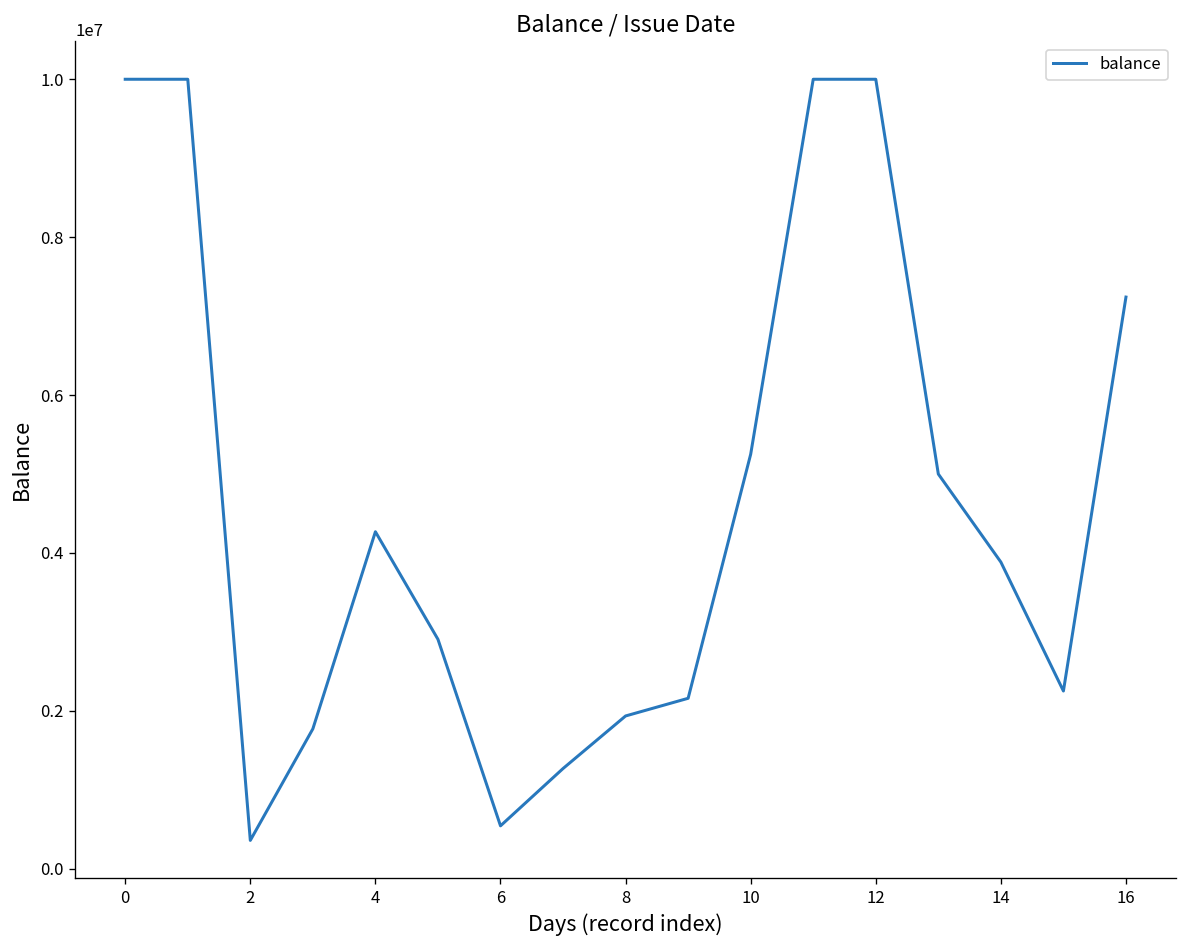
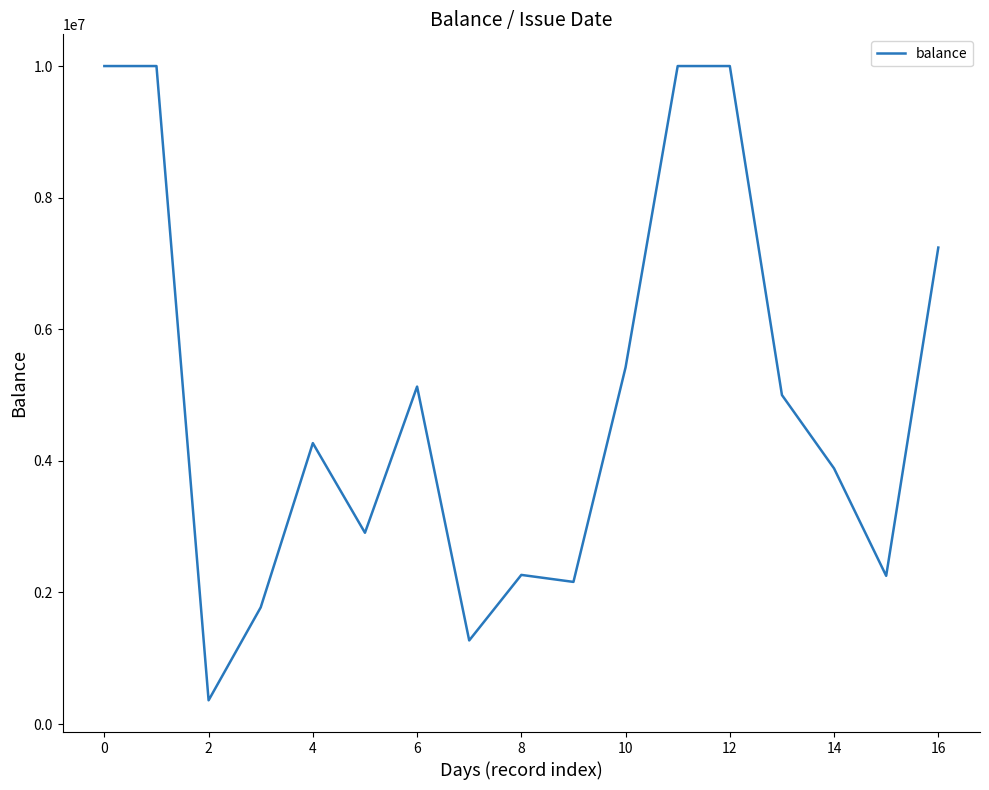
  {
    "0": 10000000,
    "2": 400000,
    "4": 4300000,
-   "6": 500000,
-   "8": 1900000,
-   "10": 5300000,
+   "6": 5100000,
+   "8": 2300000,
+   "10": 5400000,
    "12": 10000000,
    "14": 3900000,
    "16": 7200000
  }
